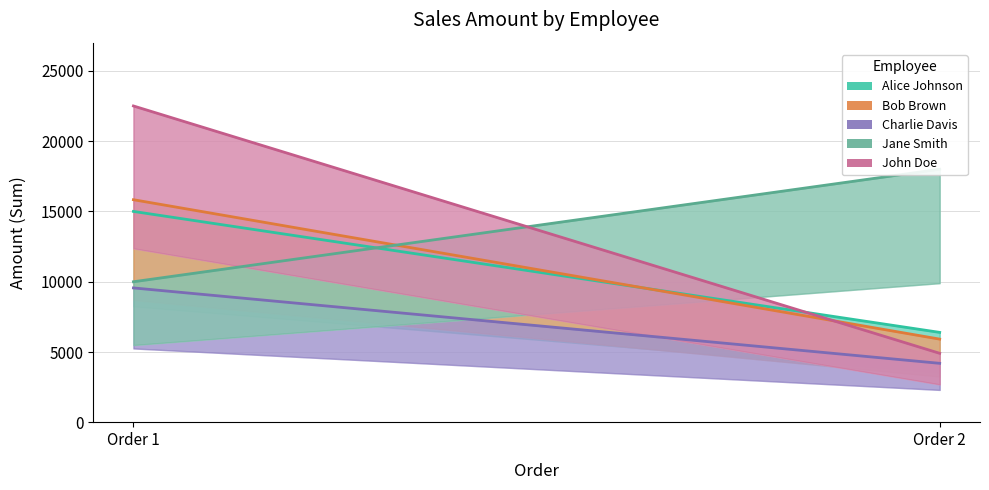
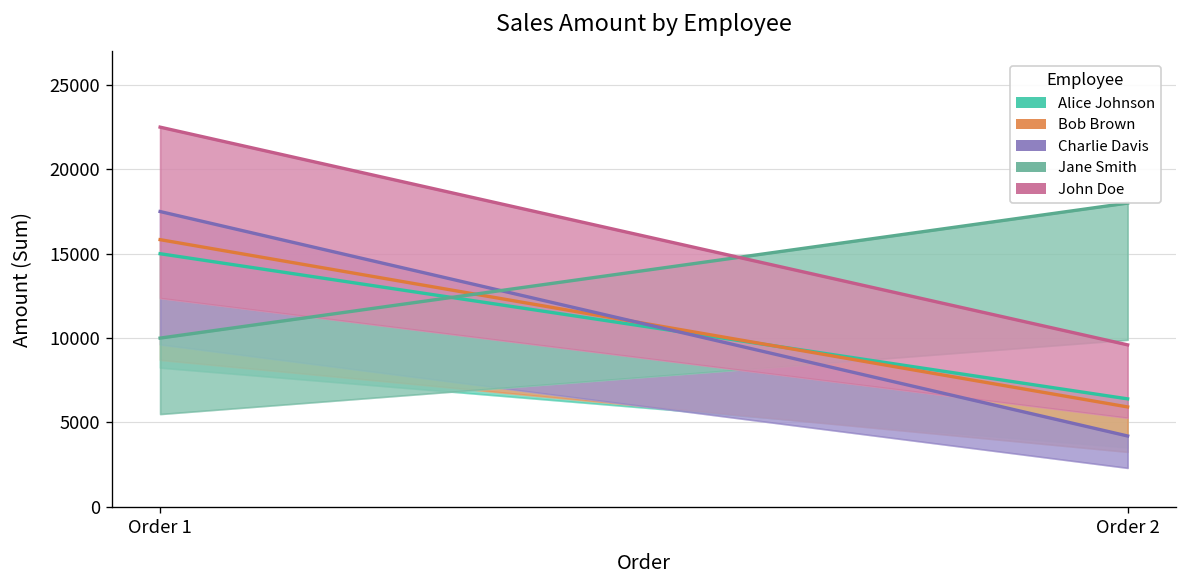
  {
    "Bob Brown": {
      "Order 1": 15800,
      "Order 2": 5900
    },
    "Charlie Davis": {
-     "Order 1": 9600,
+     "Order 1": 17500,
      "Order 2": 4200
    },
    "John Doe": {
      "Order 1": 22500,
-     "Order 2": 4900
+     "Order 2": 9600
    }
  }
